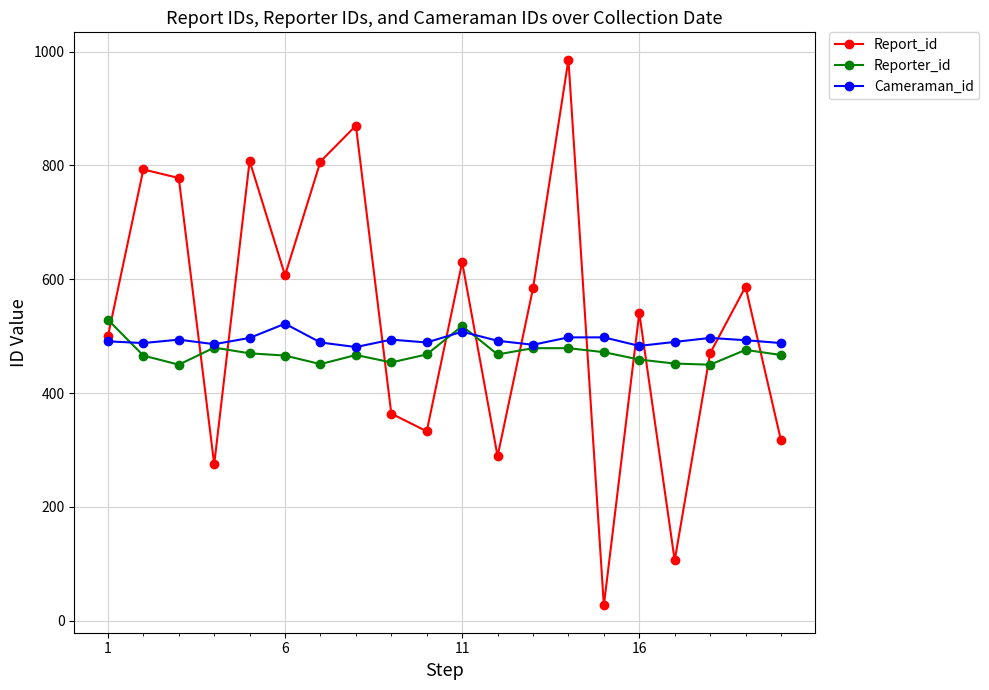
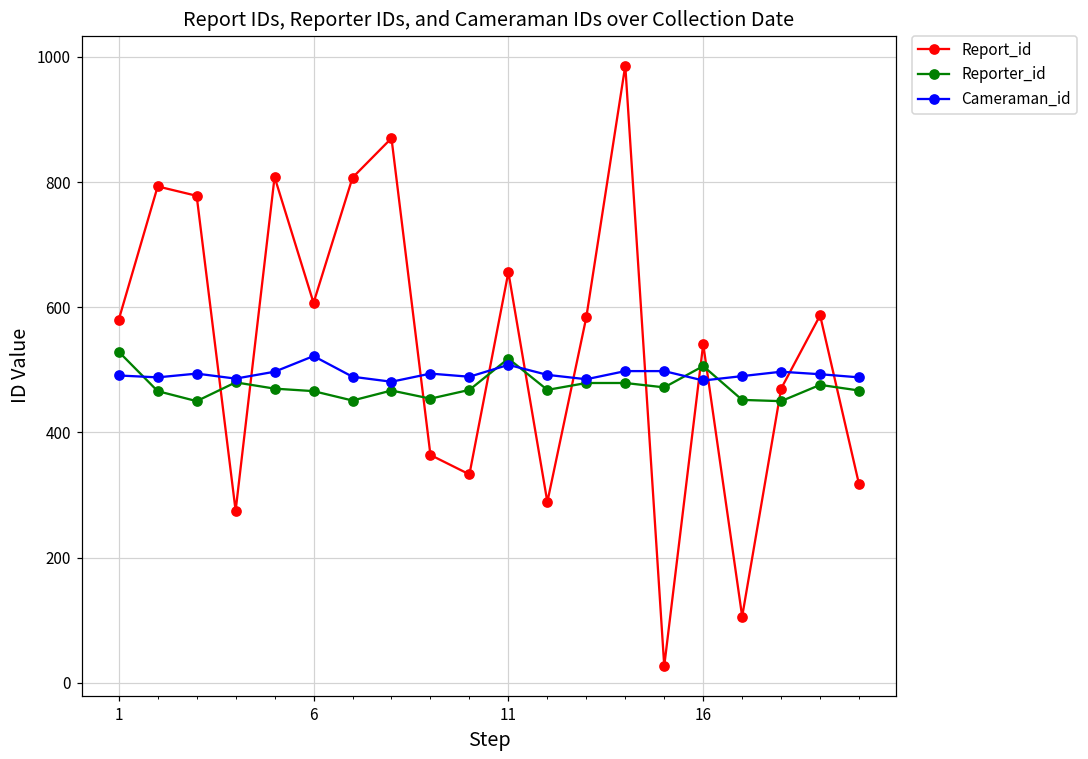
  {
    "Report_id": {
-     "1": 500,
+     "1": 580,
      "6": 610,
-     "11": 630,
+     "11": 660,
      "16": 540
    },
    "Reporter_id": {
      "1": 530,
      "6": 470,
      "11": 520,
-     "16": 460
+     "16": 510
    },
    "Cameraman_id": {
      "1": 490,
      "6": 520,
      "11": 510,
      "16": 480
    }
  }
